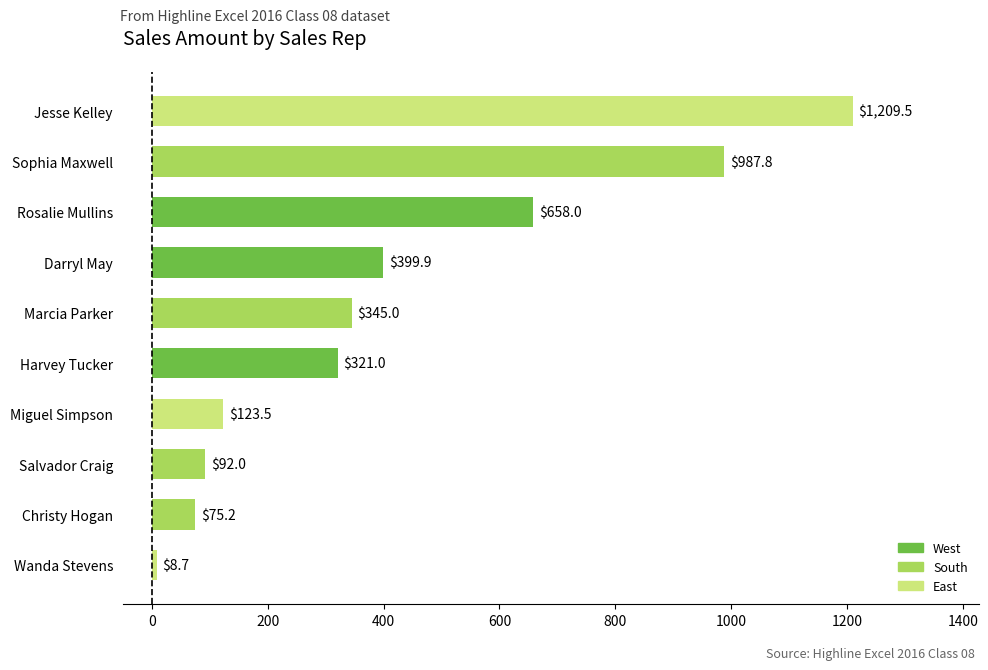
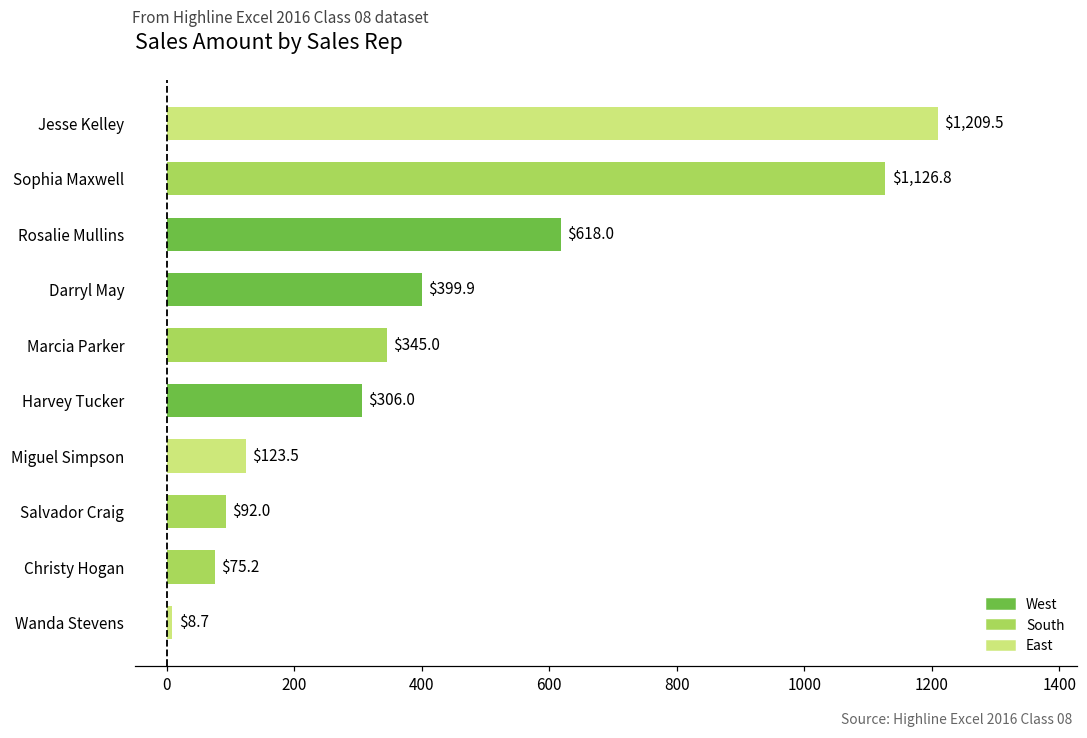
  {
    "Jesse Kelley": "$1,209.5",
-   "Sophia Maxwell": "$987.8",
-   "Rosalie Mullins": "$658.0",
+   "Sophia Maxwell": "$1,126.8",
+   "Rosalie Mullins": "$618.0",
    "Darryl May": "$399.9",
    "Marcia Parker": "$345.0",
-   "Harvey Tucker": "$321.0",
+   "Harvey Tucker": "$306.0",
    "Miguel Simpson": "$123.5",
    "Salvador Craig": "$92.0",
    "Christy Hogan": "$75.2",
    "Wanda Stevens": "$8.7"
  }
